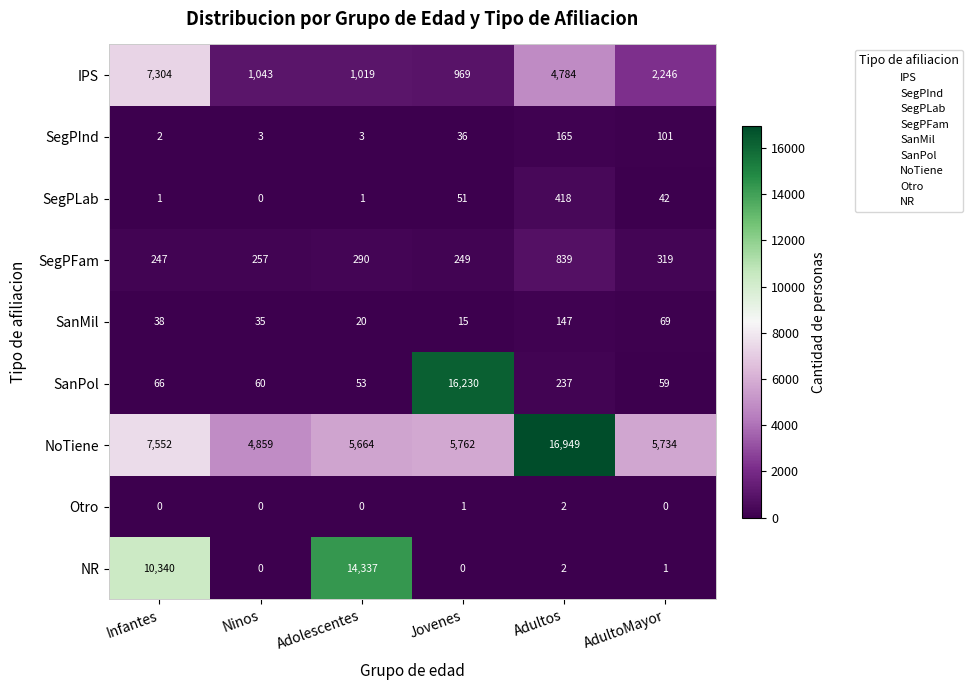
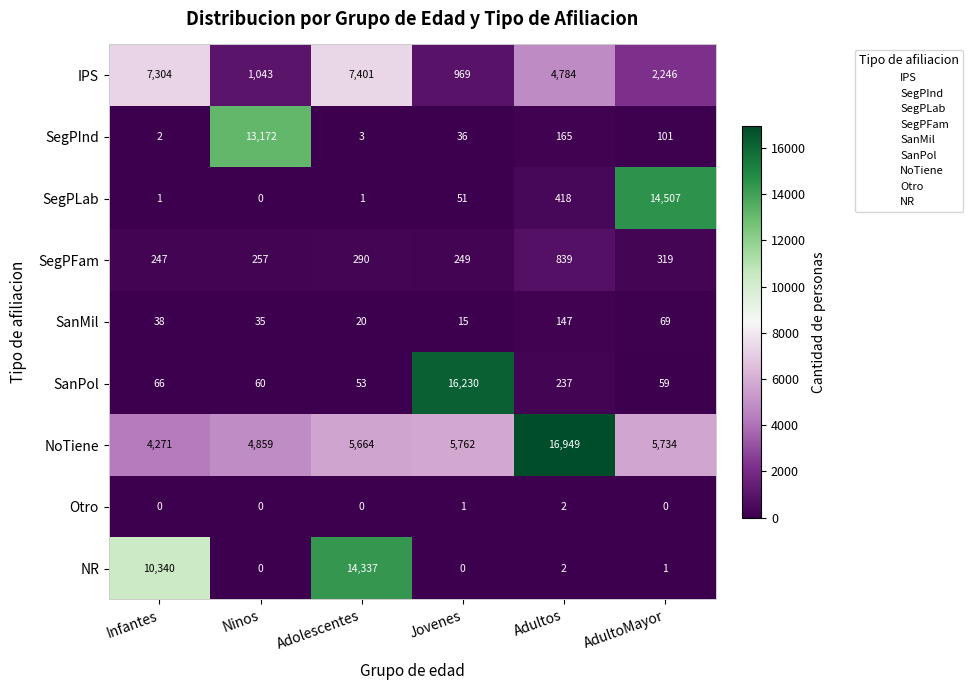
  {
    "IPS": {
      "Infantes": "7,304",
      "Ninos": "1,043",
-     "Adolescentes": "1,019",
+     "Adolescentes": "7,401",
      "Jovenes": "969",
      "Adultos": "4,784",
      "AdultoMayor": "2,246"
    },
    "SegPInd": {
      "Infantes": "2",
-     "Ninos": "3",
+     "Ninos": "13,172",
      "Adolescentes": "3",
      "Jovenes": "36",
      "Adultos": "165",
      "AdultoMayor": "101"
    },
    "SegPLab": {
      "Infantes": "1",
      "Ninos": "0",
      "Adolescentes": "1",
      "Jovenes": "51",
      "Adultos": "418",
-     "AdultoMayor": "42"
+     "AdultoMayor": "14,507"
    },
    "SegPFam": {
      "Infantes": "247",
      "Ninos": "257",
      "Adolescentes": "290",
      "Jovenes": "249",
      "Adultos": "839",
      "AdultoMayor": "319"
    },
    "SanMil": {
      "Infantes": "38",
      "Ninos": "35",
      "Adolescentes": "20",
      "Jovenes": "15",
      "Adultos": "147",
      "AdultoMayor": "69"
    },
    "SanPol": {
      "Infantes": "66",
      "Ninos": "60",
      "Adolescentes": "53",
      "Jovenes": "16,230",
      "Adultos": "237",
      "AdultoMayor": "59"
    },
    "NoTiene": {
-     "Infantes": "7,552",
+     "Infantes": "4,271",
      "Ninos": "4,859",
      "Adolescentes": "5,664",
      "Jovenes": "5,762",
      "Adultos": "16,949",
      "AdultoMayor": "5,734"
    },
    "Otro": {
      "Infantes": "0",
      "Ninos": "0",
      "Adolescentes": "0",
      "Jovenes": "1",
      "Adultos": "2",
      "AdultoMayor": "0"
    },
    "NR": {
      "Infantes": "10,340",
      "Ninos": "0",
      "Adolescentes": "14,337",
      "Jovenes": "0",
      "Adultos": "2",
      "AdultoMayor": "1"
    }
  }
